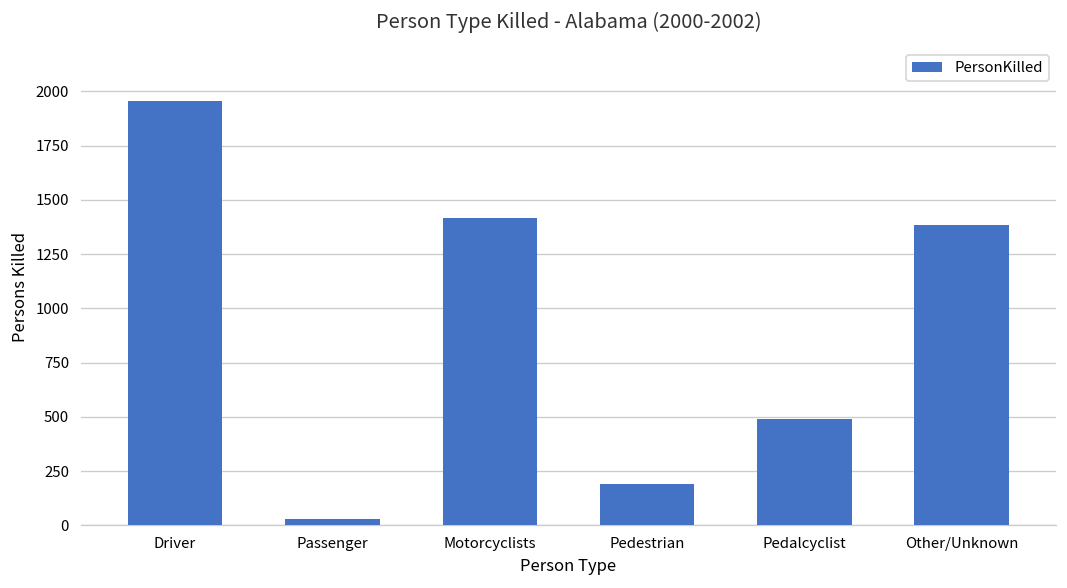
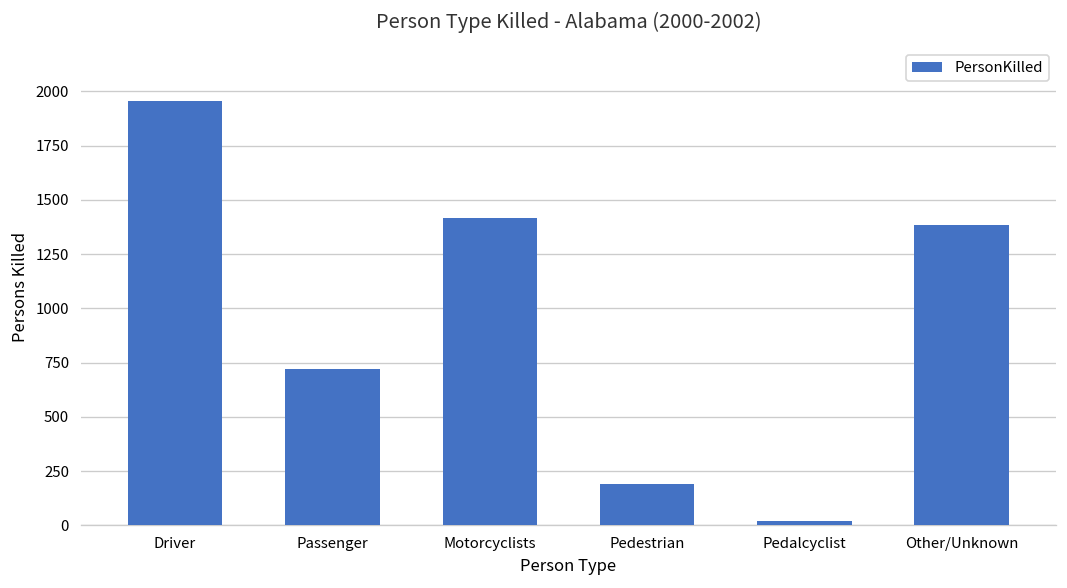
  {
    "Driver": 1950,
-   "Passenger": 30,
+   "Passenger": 720,
    "Motorcyclists": 1420,
    "Pedestrian": 190,
-   "Pedalcyclist": 490,
+   "Pedalcyclist": 20,
    "Other/Unknown": 1380
  }
